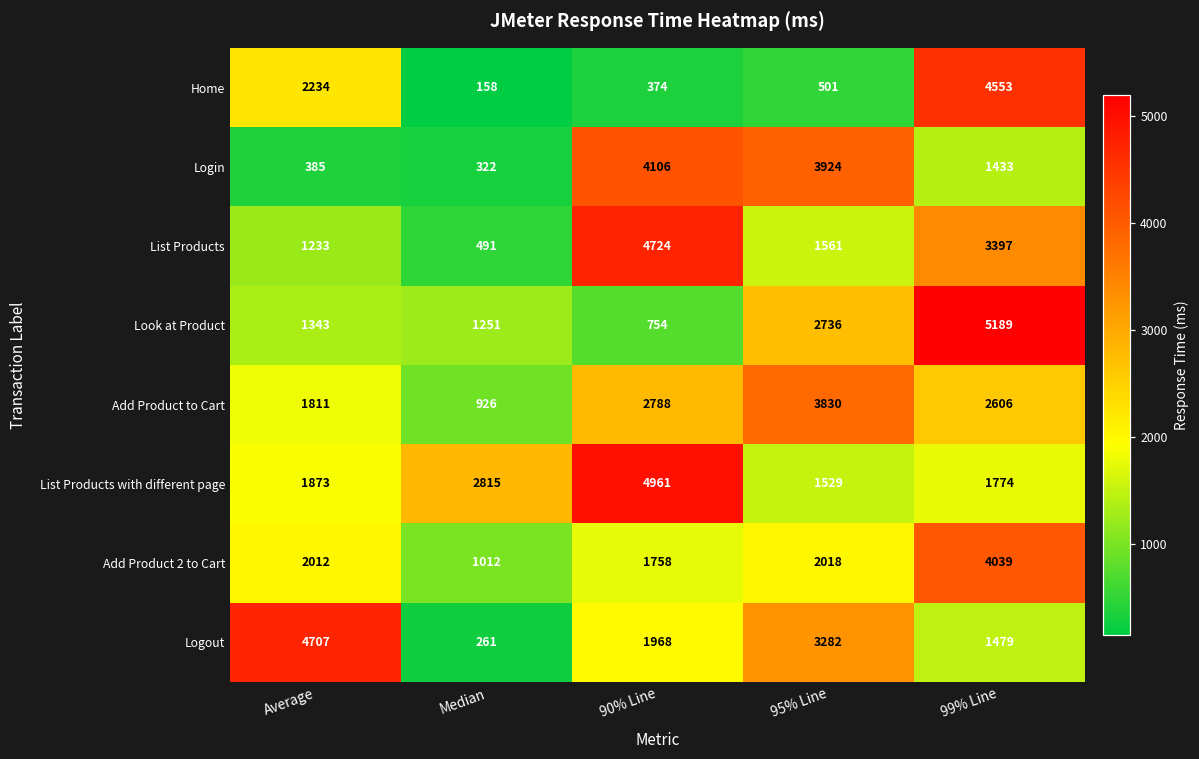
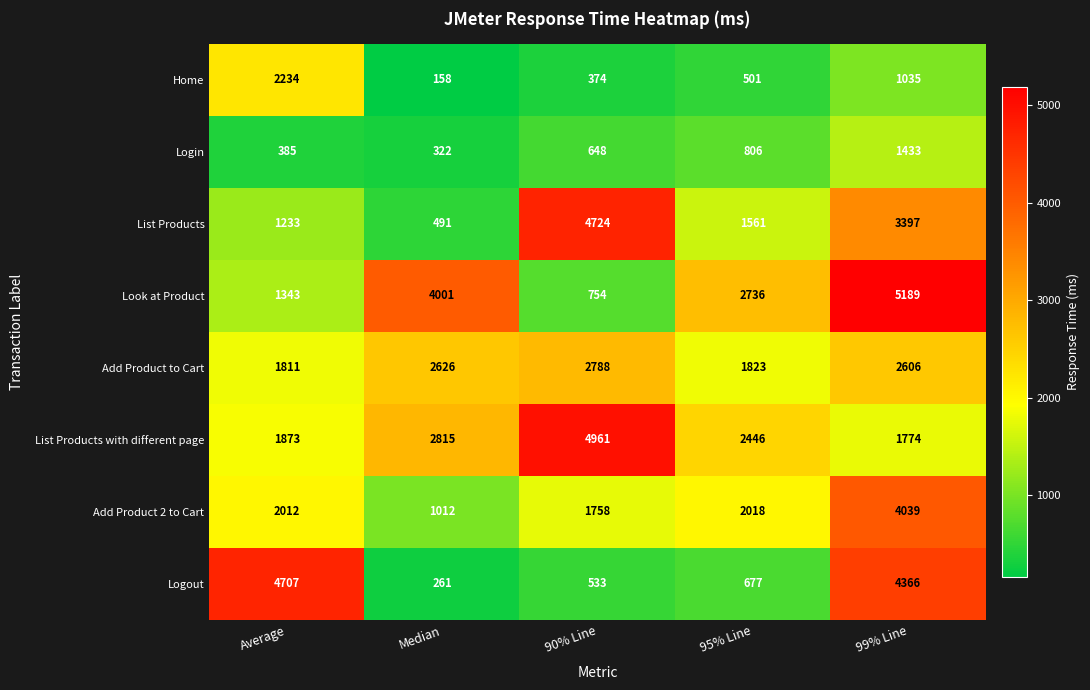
  {
    "Home": {
      "Average": 2234,
      "Median": 158,
      "90% Line": 374,
      "95% Line": 501,
-     "99% Line": 4553
+     "99% Line": 1035
    },
    "Login": {
      "Average": 385,
      "Median": 322,
-     "90% Line": 4106,
-     "95% Line": 3924,
+     "90% Line": 648,
+     "95% Line": 806,
      "99% Line": 1433
    },
    "List Products": {
      "Average": 1233,
      "Median": 491,
      "90% Line": 4724,
      "95% Line": 1561,
      "99% Line": 3397
    },
    "Look at Product": {
      "Average": 1343,
-     "Median": 1251,
+     "Median": 4001,
      "90% Line": 754,
      "95% Line": 2736,
      "99% Line": 5189
    },
    "Add Product to Cart": {
      "Average": 1811,
-     "Median": 926,
+     "Median": 2626,
      "90% Line": 2788,
-     "95% Line": 3830,
+     "95% Line": 1823,
      "99% Line": 2606
    },
    "List Products with different page": {
      "Average": 1873,
      "Median": 2815,
      "90% Line": 4961,
-     "95% Line": 1529,
+     "95% Line": 2446,
      "99% Line": 1774
    },
    "Add Product 2 to Cart": {
      "Average": 2012,
      "Median": 1012,
      "90% Line": 1758,
      "95% Line": 2018,
      "99% Line": 4039
    },
    "Logout": {
      "Average": 4707,
      "Median": 261,
-     "90% Line": 1968,
-     "95% Line": 3282,
-     "99% Line": 1479
+     "90% Line": 533,
+     "95% Line": 677,
+     "99% Line": 4366
    }
  }
